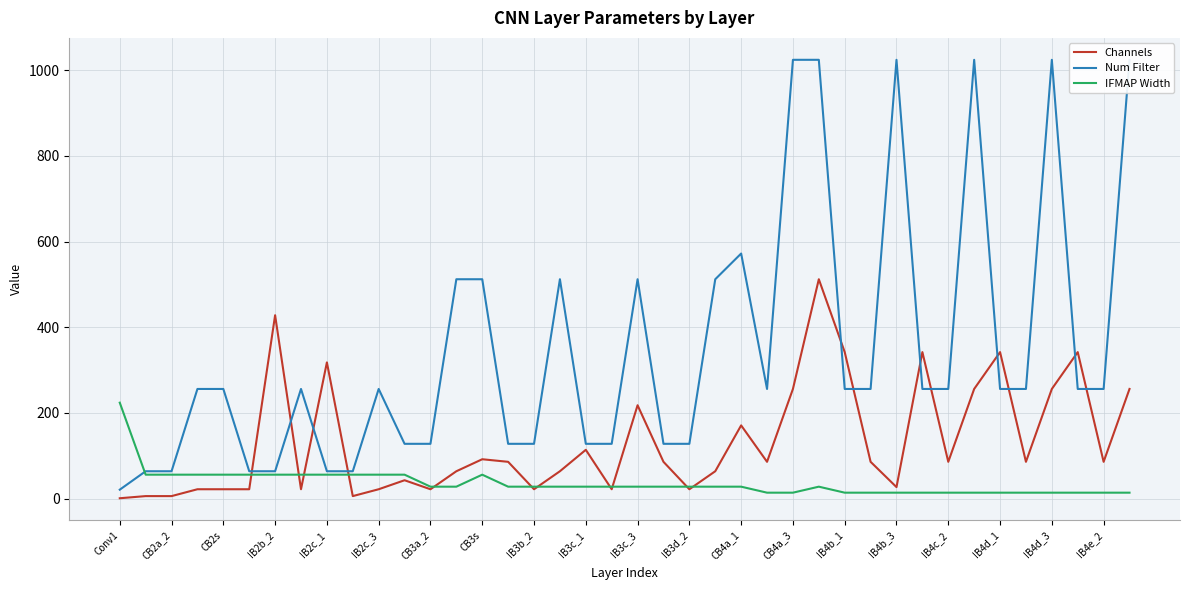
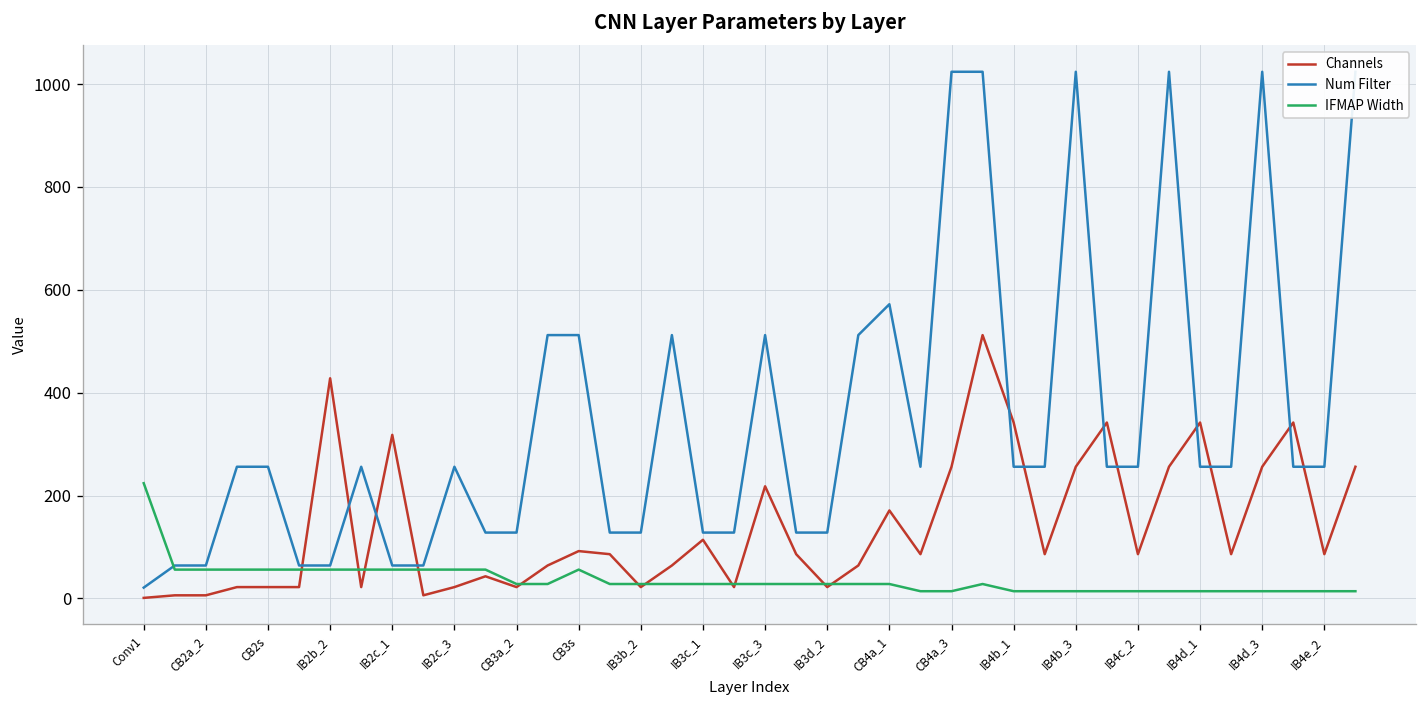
  {
    "Channels": {
      "Conv1": 0,
      "CB2a_2": 10,
      "CB2s": 20,
      "IB2b_2": 430,
      "IB2c_1": 320,
      "IB2c_3": 20,
      "CB3s": 90,
      "IB3c_1": 110,
      "IB3c_3": 220,
      "CB4a_1": 170,
      "CB4a_3": 260,
      "IB4b_1": 340,
-     "IB4b_3": 30,
+     "IB4b_3": 260,
      "IB4c_2": 90,
      "IB4d_1": 340,
      "IB4d_3": 260,
      "IB4e_2": 90
    },
    "Num Filter": {
      "Conv1": 20,
      "CB2a_2": 60,
      "CB2s": 260,
      "IB2b_2": 60,
      "IB2c_1": 60,
      "IB2c_3": 260,
      "CB3a_2": 130,
      "CB3s": 510,
      "IB3b_2": 130,
      "IB3c_1": 130,
      "IB3c_3": 510,
      "IB3d_2": 130,
      "CB4a_1": 570,
      "CB4a_3": 1020,
      "IB4b_1": 260,
      "IB4b_3": 1020,
      "IB4c_2": 260,
      "IB4d_1": 260,
      "IB4d_3": 1020,
      "IB4e_2": 260
    },
    "IFMAP Width": {
      "Conv1": 220,
      "CB2a_2": 60,
      "CB2s": 60,
      "IB2b_2": 60,
      "IB2c_1": 60,
      "IB2c_3": 60,
      "CB3s": 60,
      "IB3c_1": 30,
      "IB3c_3": 30,
      "CB4a_1": 30,
      "CB4a_3": 10,
      "IB4b_1": 10,
      "IB4b_3": 10,
      "IB4c_2": 10,
      "IB4d_1": 10,
      "IB4d_3": 10,
      "IB4e_2": 10
    }
  }
